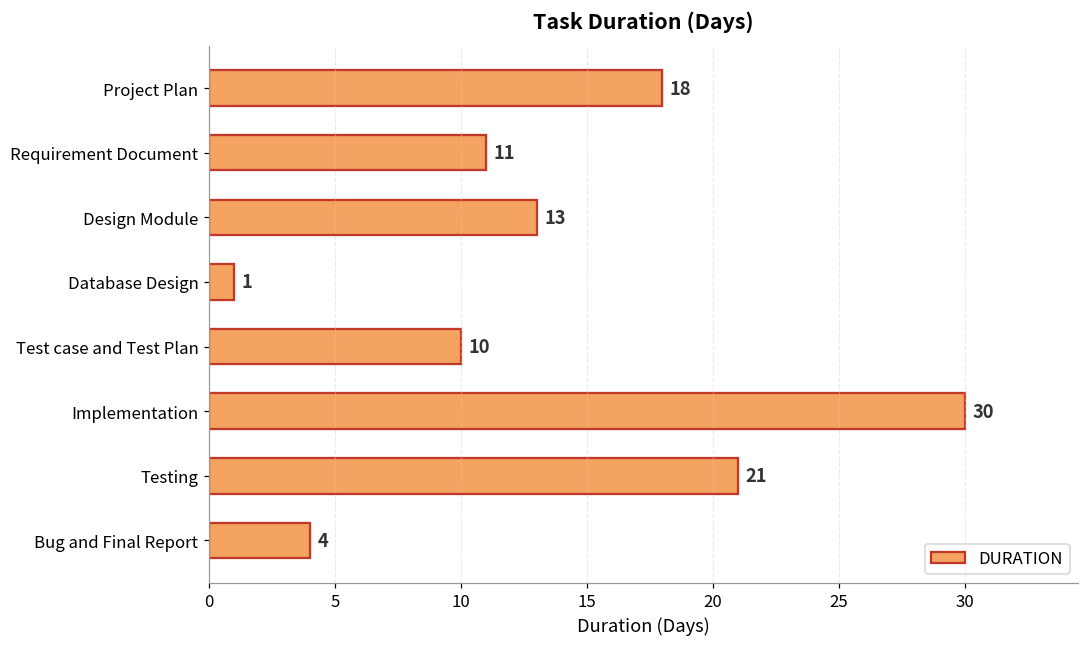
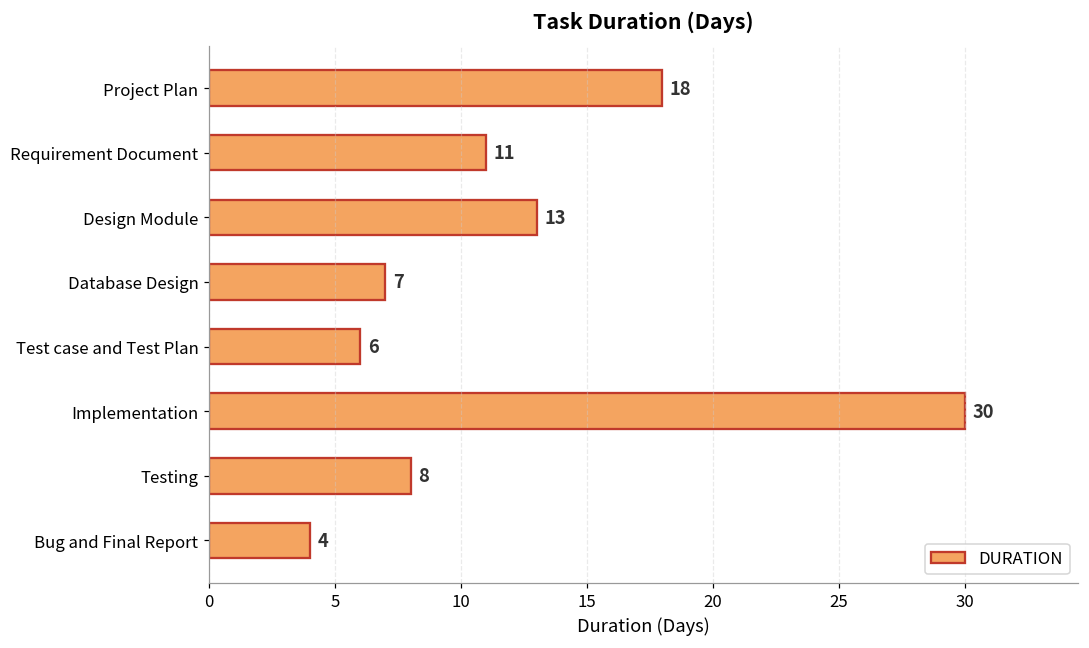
  {
    "Project Plan": 18,
    "Requirement Document": 11,
    "Design Module": 13,
-   "Database Design": 1,
-   "Test case and Test Plan": 10,
+   "Database Design": 7,
+   "Test case and Test Plan": 6,
    "Implementation": 30,
-   "Testing": 21,
+   "Testing": 8,
    "Bug and Final Report": 4
  }
